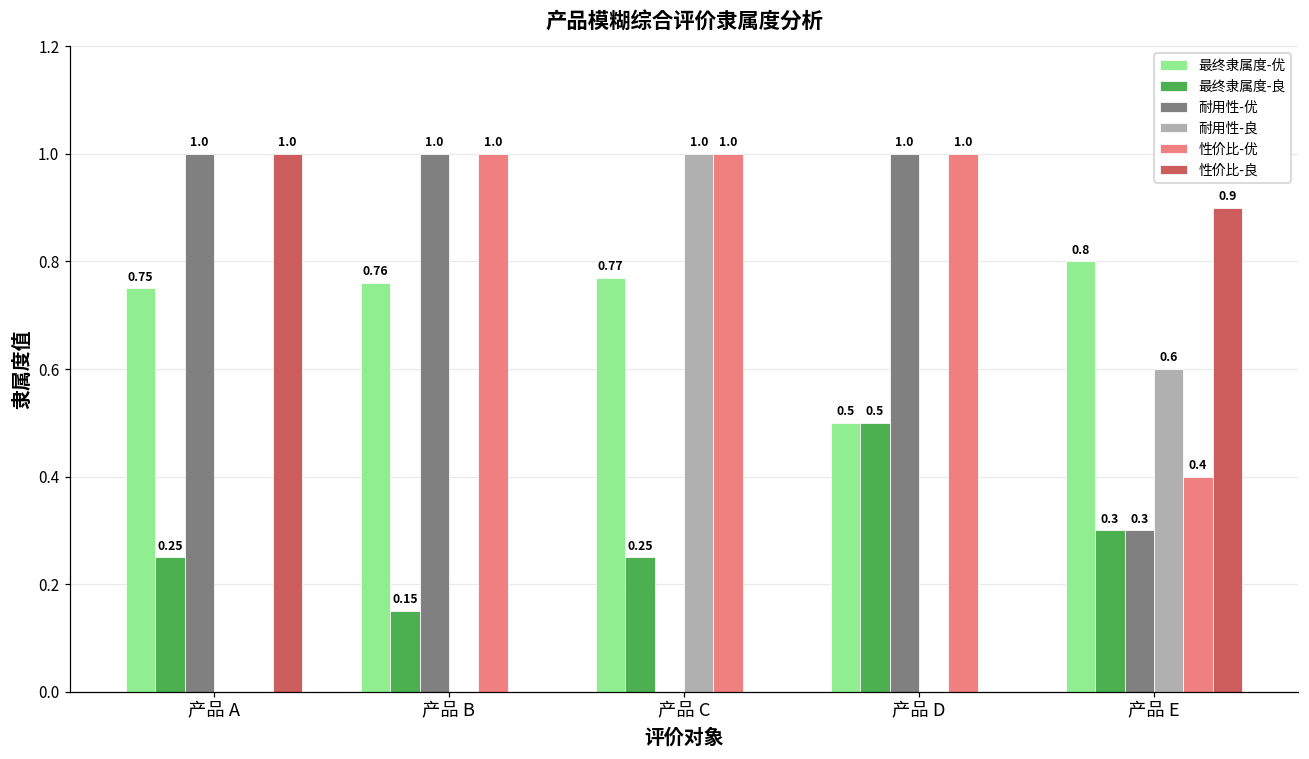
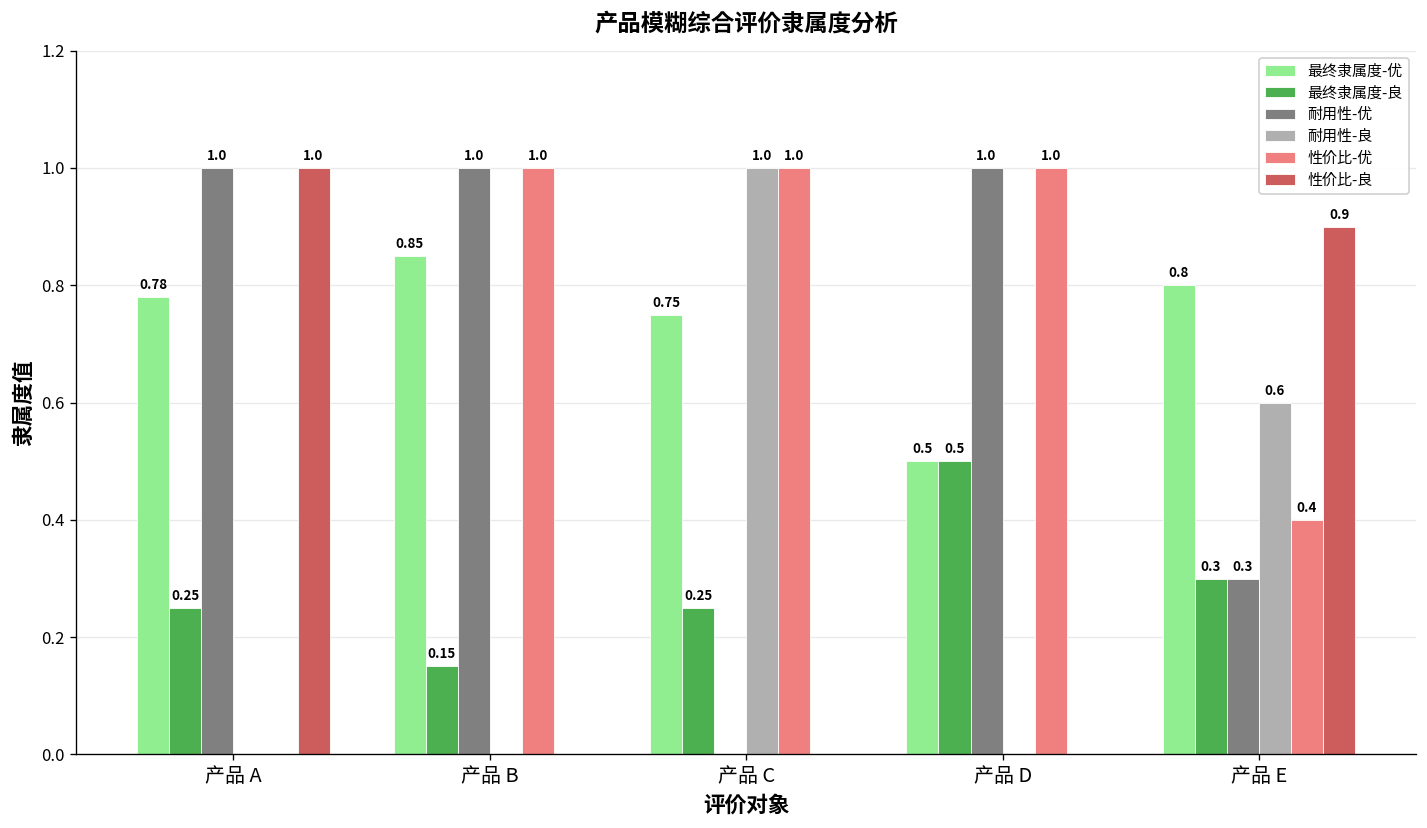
  {
    "最终隶属度-优": {
-     "产品 A": 0.75,
-     "产品 B": 0.76,
-     "产品 C": 0.77,
+     "产品 A": 0.78,
+     "产品 B": 0.85,
+     "产品 C": 0.75,
      "产品 D": 0.5,
      "产品 E": 0.8
    },
    "最终隶属度-良": {
      "产品 A": 0.25,
      "产品 B": 0.15,
      "产品 C": 0.25,
      "产品 D": 0.5,
      "产品 E": 0.3
    },
    "耐用性-优": {
      "产品 A": 1.0,
      "产品 B": 1.0,
      "产品 D": 1.0,
      "产品 E": 0.3
    },
    "耐用性-良": {
      "产品 C": 1.0,
      "产品 E": 0.6
    },
    "性价比-优": {
      "产品 B": 1.0,
      "产品 C": 1.0,
      "产品 D": 1.0,
      "产品 E": 0.4
    },
    "性价比-良": {
      "产品 A": 1.0,
      "产品 E": 0.9
    }
  }
